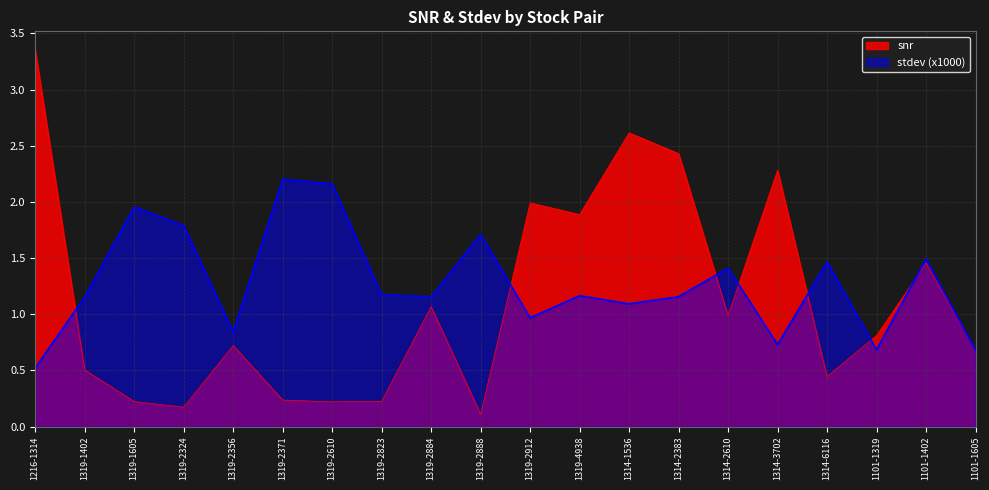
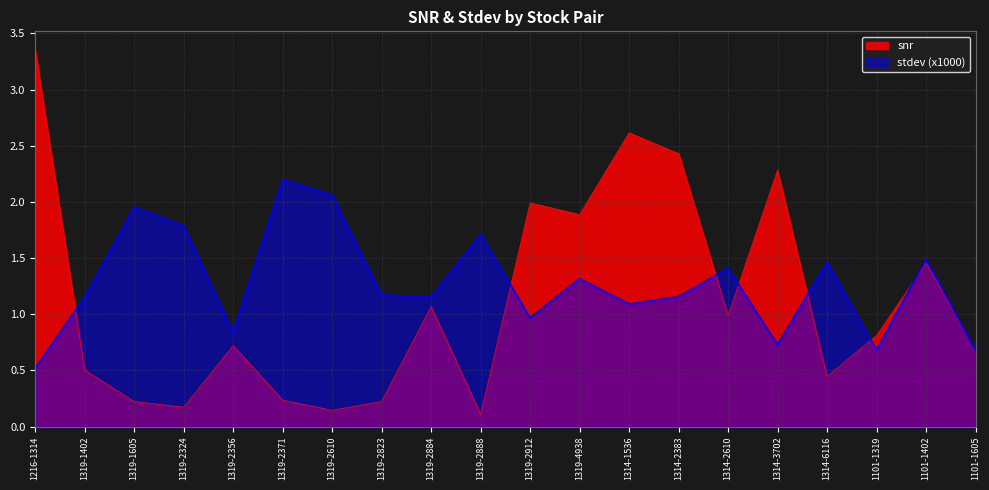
  {
    "snr": {
      "1216-1314": 3.35,
      "1319-1402": 0.50,
      "1319-1605": 0.22,
      "1319-2324": 0.17,
      "1319-2356": 0.72,
      "1319-2371": 0.24,
-     "1319-2610": 0.22,
+     "1319-2610": 0.15,
      "1319-2823": 0.22,
      "1319-2884": 1.07,
      "1319-2888": 0.11,
      "1319-2912": 1.99,
      "1319-4938": 1.89,
      "1314-1536": 2.62,
      "1314-2383": 2.43,
      "1314-2610": 0.99,
      "1314-3702": 2.28,
      "1314-6116": 0.45,
      "1101-1319": 0.81,
      "1101-1402": 1.46
    },
    "stdev (x1000)": {
      "1216-1314": 0.52,
      "1319-1402": 1.15,
      "1319-1605": 1.96,
      "1319-2324": 1.79,
      "1319-2356": 0.84,
      "1319-2371": 2.20,
-     "1319-2610": 2.16,
+     "1319-2610": 2.06,
      "1319-2823": 1.17,
      "1319-2884": 1.15,
      "1319-2888": 1.71,
      "1319-2912": 0.97,
-     "1319-4938": 1.17,
+     "1319-4938": 1.32,
      "1314-1536": 1.09,
      "1314-2383": 1.16,
      "1314-2610": 1.41,
      "1314-3702": 0.73,
      "1314-6116": 1.47,
      "1101-1319": 0.68,
      "1101-1402": 1.49
    }
  }
